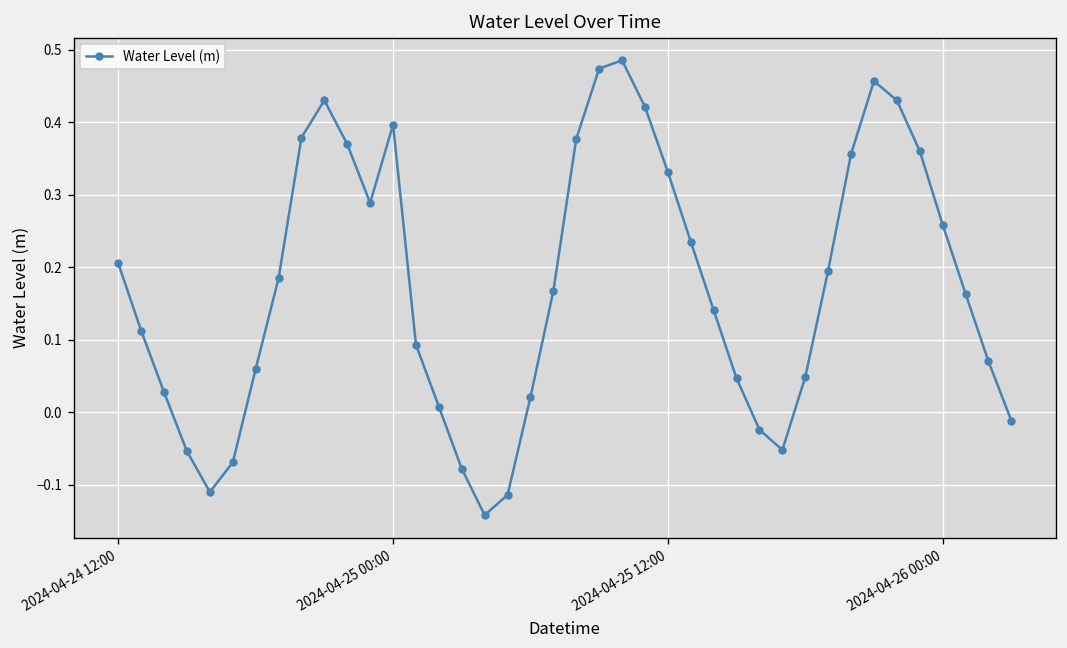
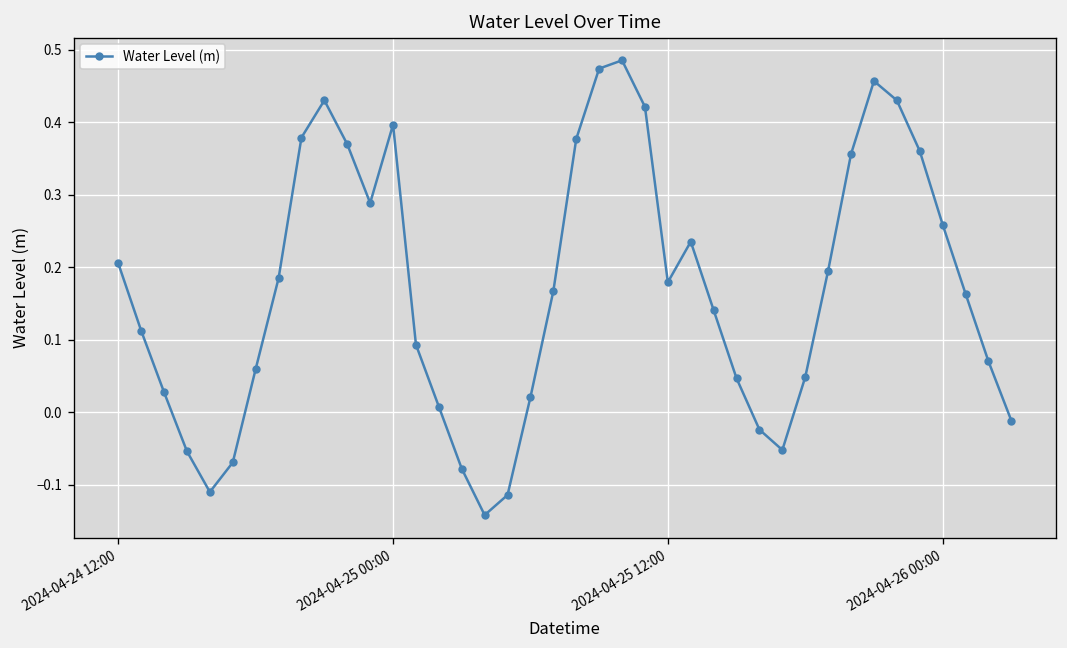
  {
    "2024-04-24 12:00": 0.21,
    "2024-04-25 00:00": 0.40,
-   "2024-04-25 12:00": 0.33,
+   "2024-04-25 12:00": 0.18,
    "2024-04-26 00:00": 0.26
  }
